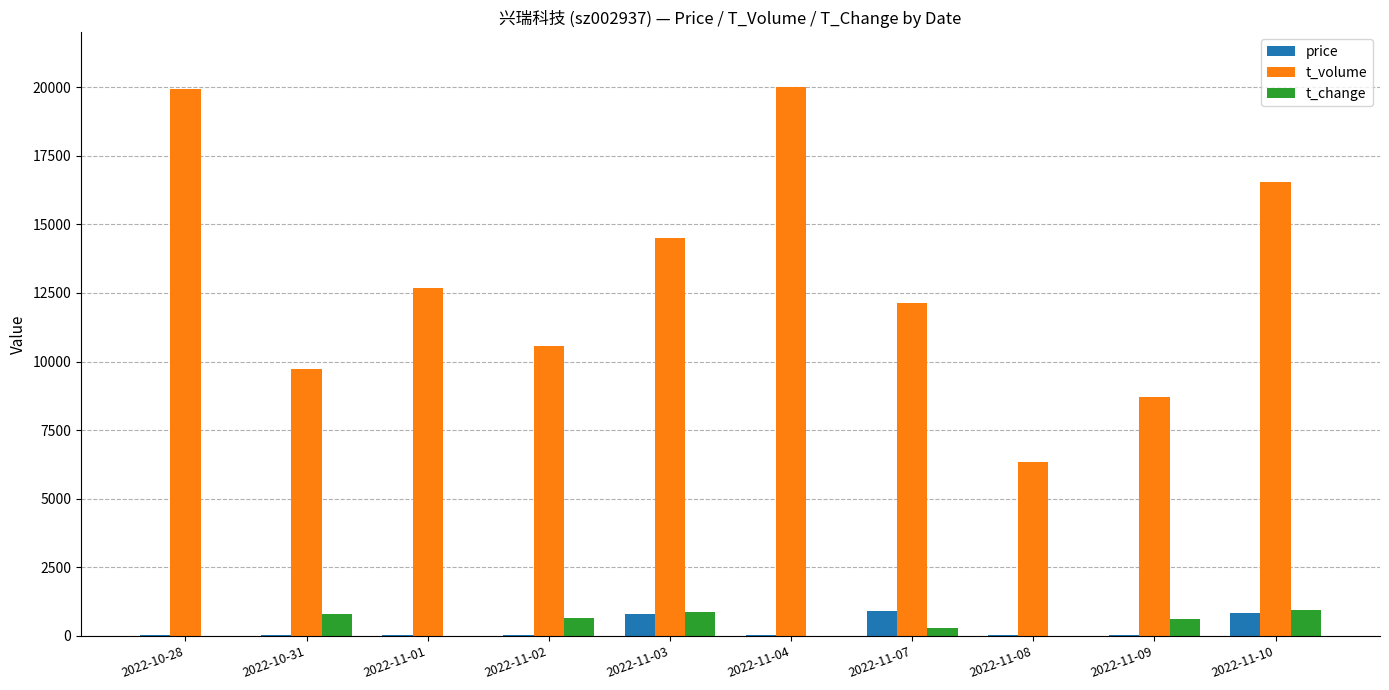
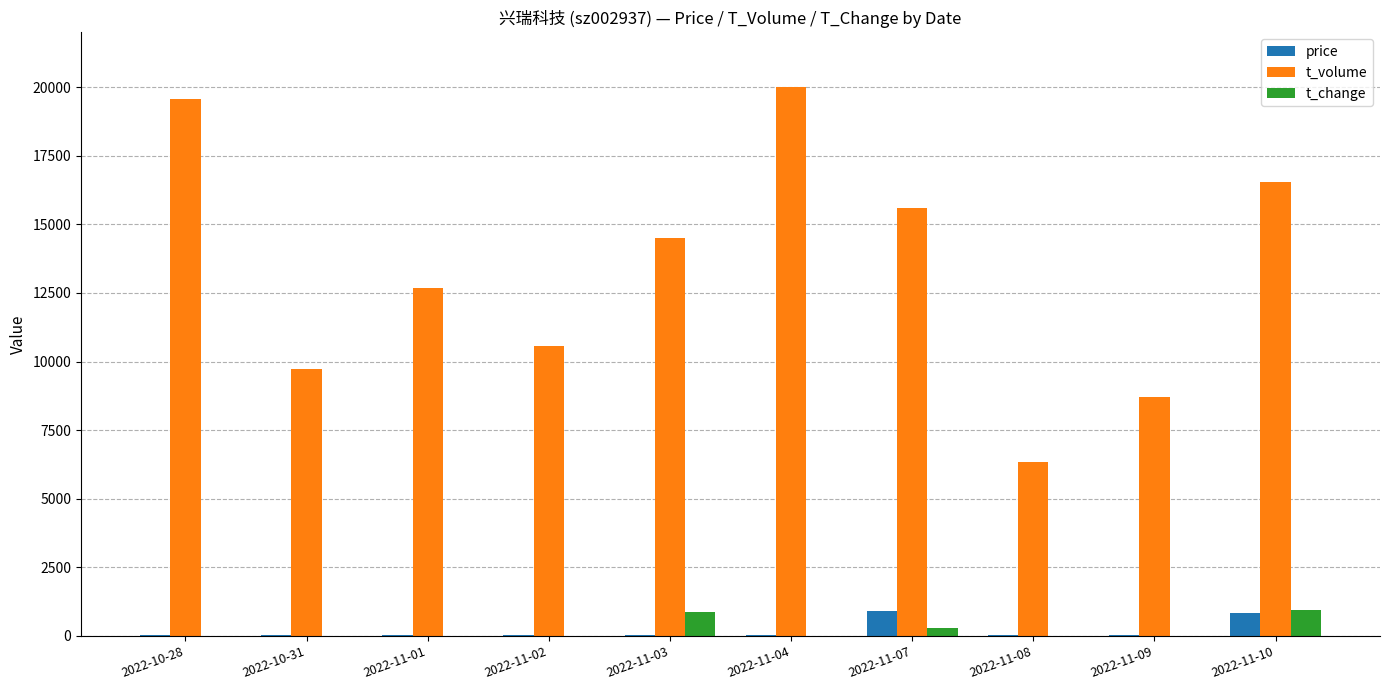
  {
    "price": {
-     "2022-11-03": 800,
+     "2022-11-03": 0,
      "2022-11-07": 900,
      "2022-11-10": 800
    },
    "t_volume": {
-     "2022-10-28": 19900,
+     "2022-10-28": 19600,
      "2022-10-31": 9700,
      "2022-11-01": 12700,
      "2022-11-02": 10600,
      "2022-11-03": 14500,
      "2022-11-04": 20000,
-     "2022-11-07": 12100,
+     "2022-11-07": 15600,
      "2022-11-08": 6300,
      "2022-11-09": 8700,
      "2022-11-10": 16600
    },
    "t_change": {
-     "2022-10-31": 800,
-     "2022-11-02": 700,
+     "2022-10-31": 0,
+     "2022-11-02": 0,
      "2022-11-03": 900,
      "2022-11-07": 300,
-     "2022-11-09": 600,
+     "2022-11-09": 0,
      "2022-11-10": 1000
    }
  }
